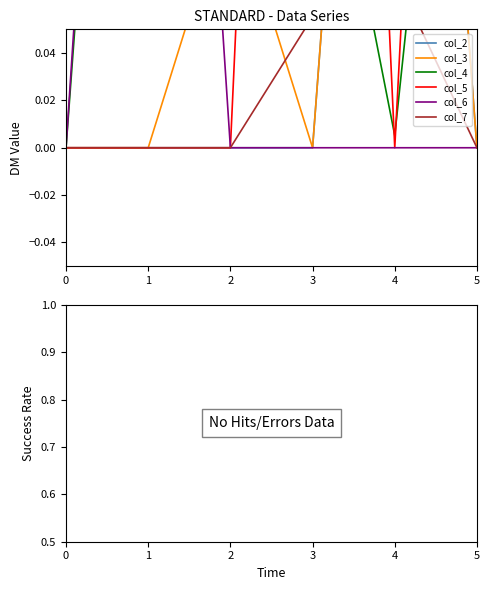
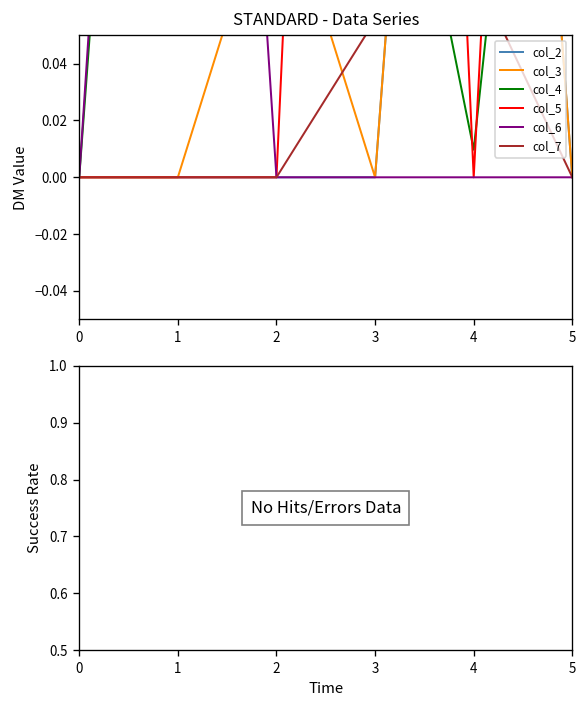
  {
    "col_4": {
-     "4": 0.005
+     "4": 0.010
    }
  }
